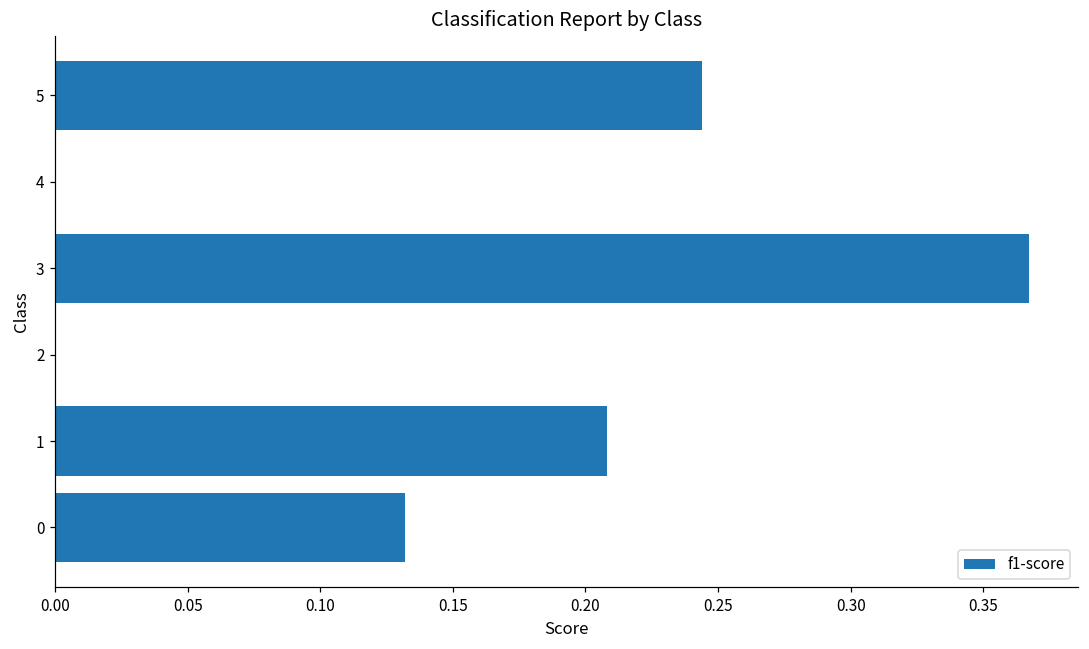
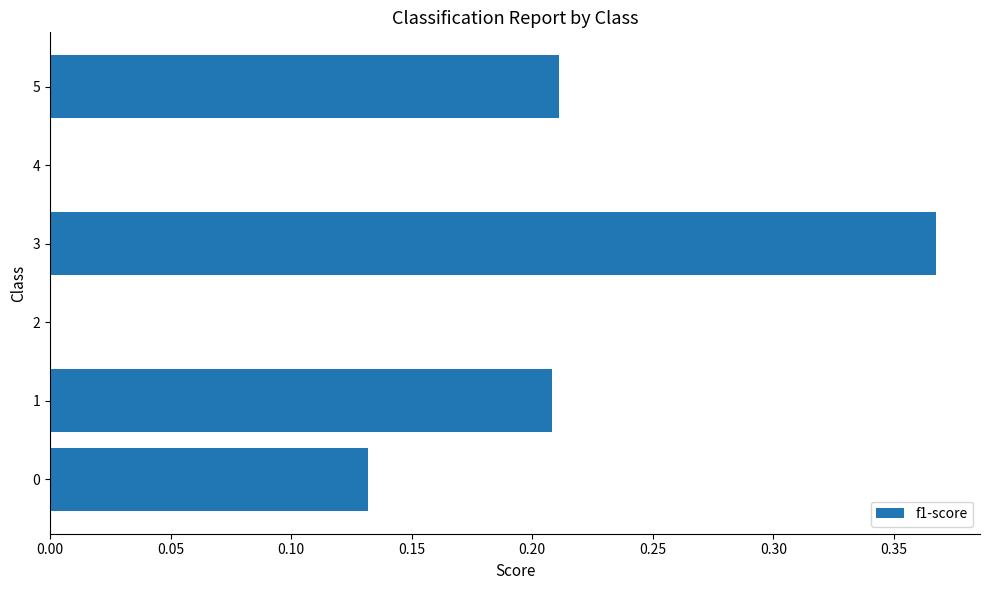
  {
-   "5": 0.244,
+   "5": 0.211,
    "4": 0.000,
    "3": 0.367,
    "2": 0.000,
    "1": 0.208,
    "0": 0.132
  }
